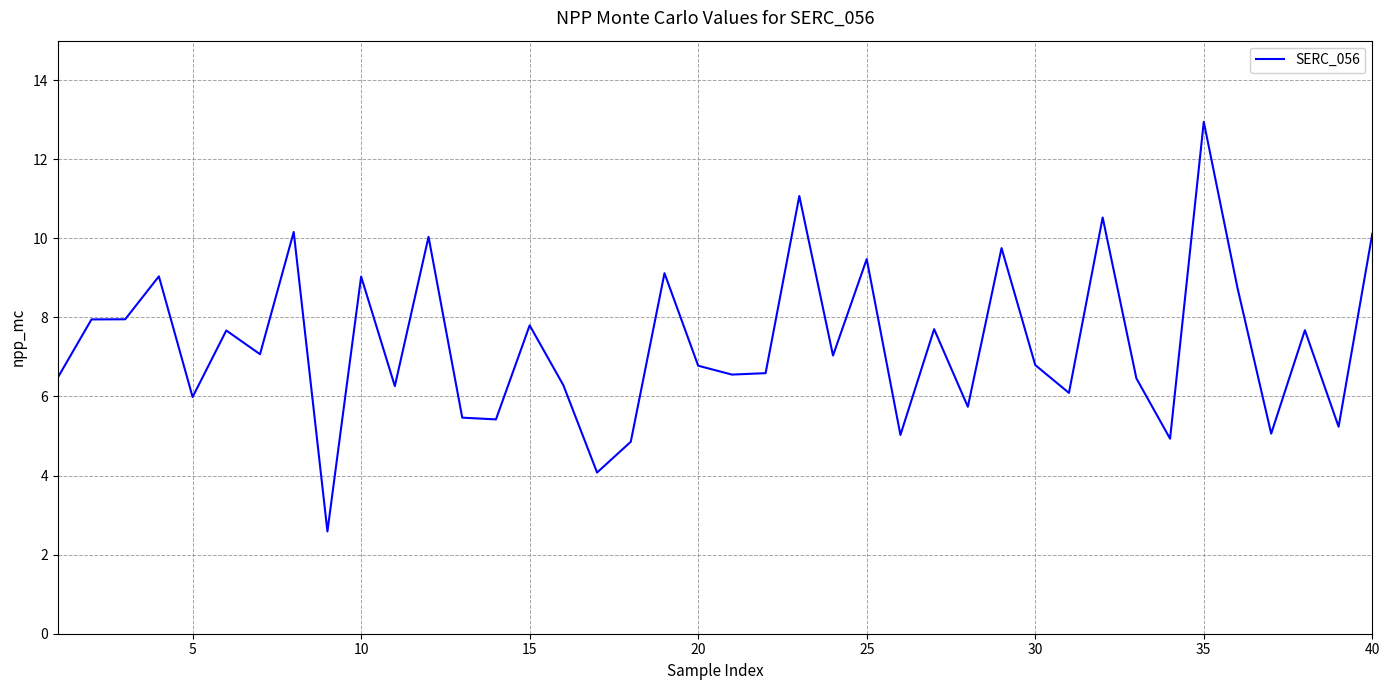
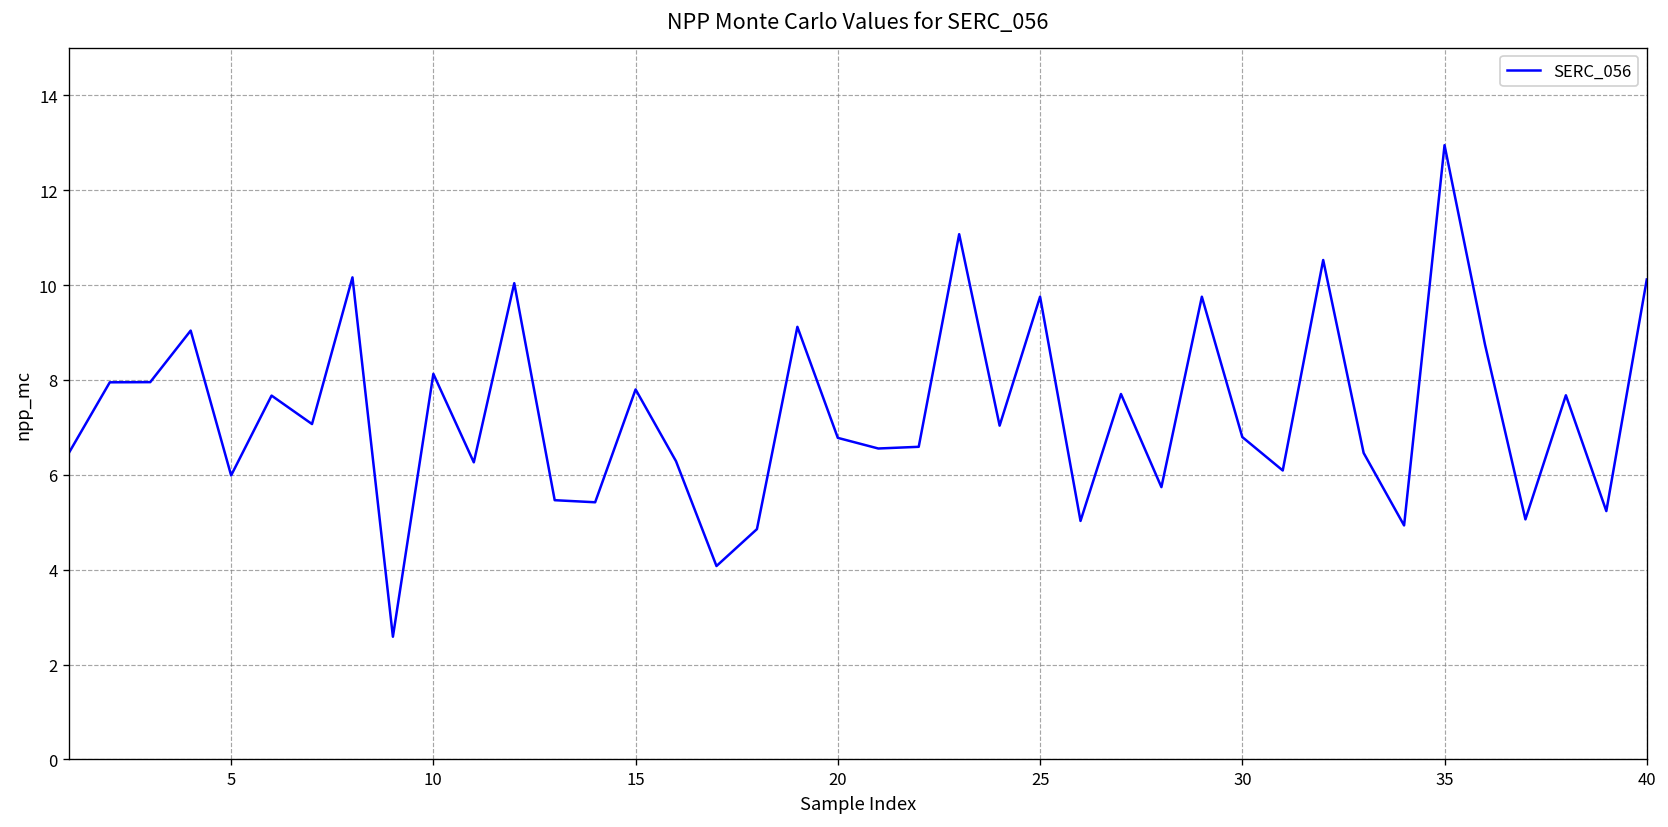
  {
    "5": 6.0,
-   "10": 9.0,
+   "10": 8.1,
    "15": 7.8,
    "20": 6.8,
-   "25": 9.5,
+   "25": 9.8,
    "30": 6.8,
    "35": 12.9,
    "40": 10.1
  }
